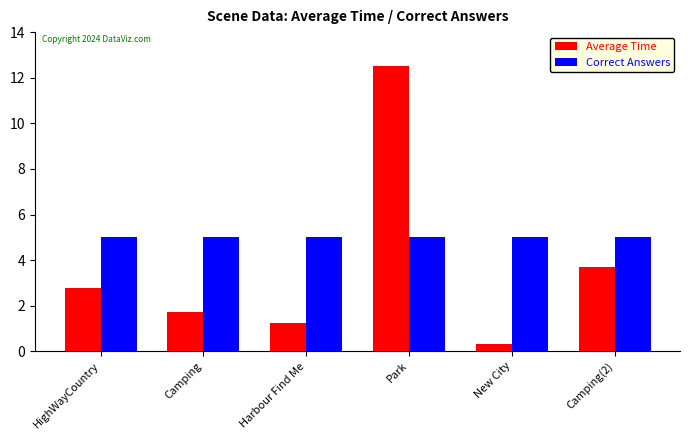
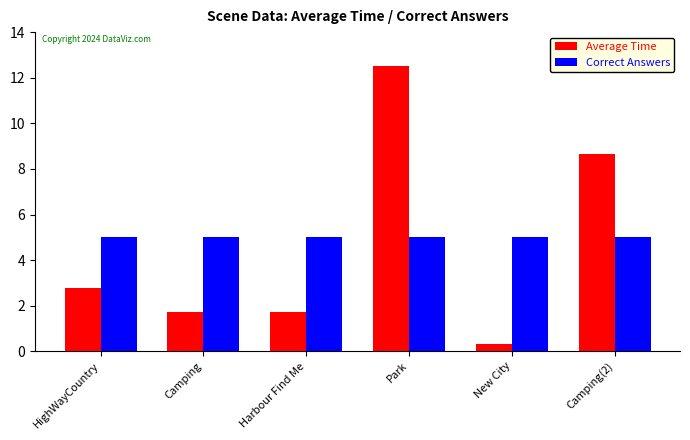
  {
    "Average Time": {
      "HighWayCountry": 2.8,
      "Camping": 1.7,
-     "Harbour Find Me": 1.3,
+     "Harbour Find Me": 1.7,
      "Park": 12.5,
      "New City": 0.3,
-     "Camping(2)": 3.7
+     "Camping(2)": 8.6
    },
    "Correct Answers": {
      "HighWayCountry": 5.0,
      "Camping": 5.0,
      "Harbour Find Me": 5.0,
      "Park": 5.0,
      "New City": 5.0,
      "Camping(2)": 5.0
    }
  }
